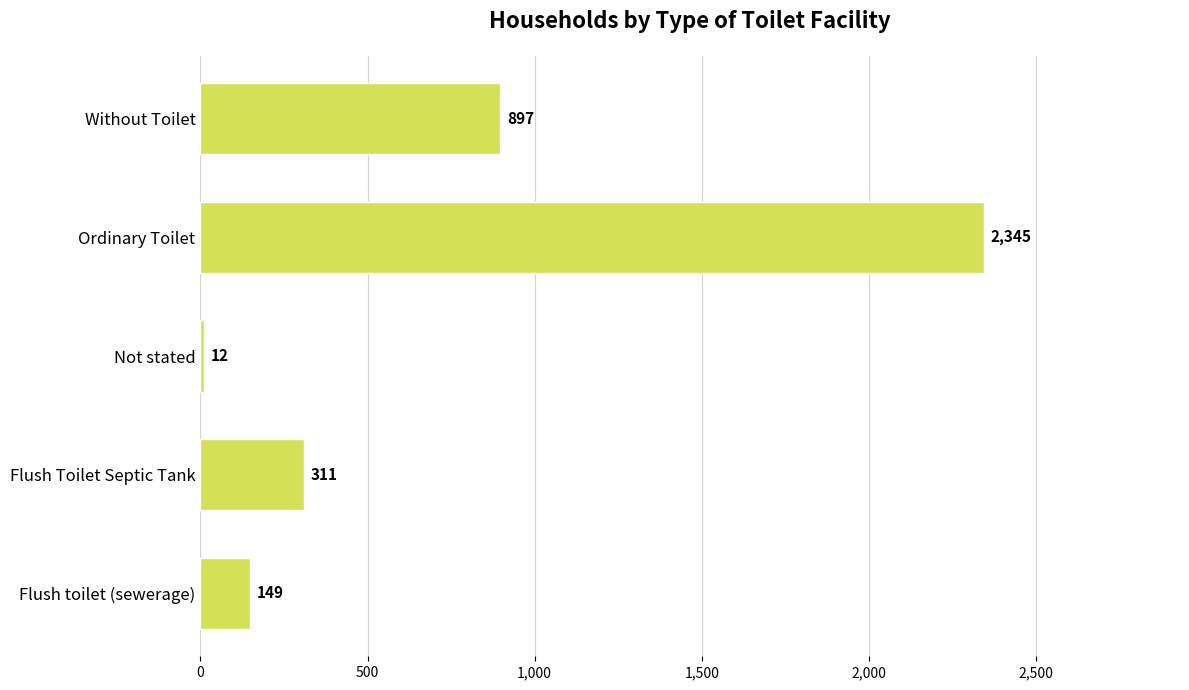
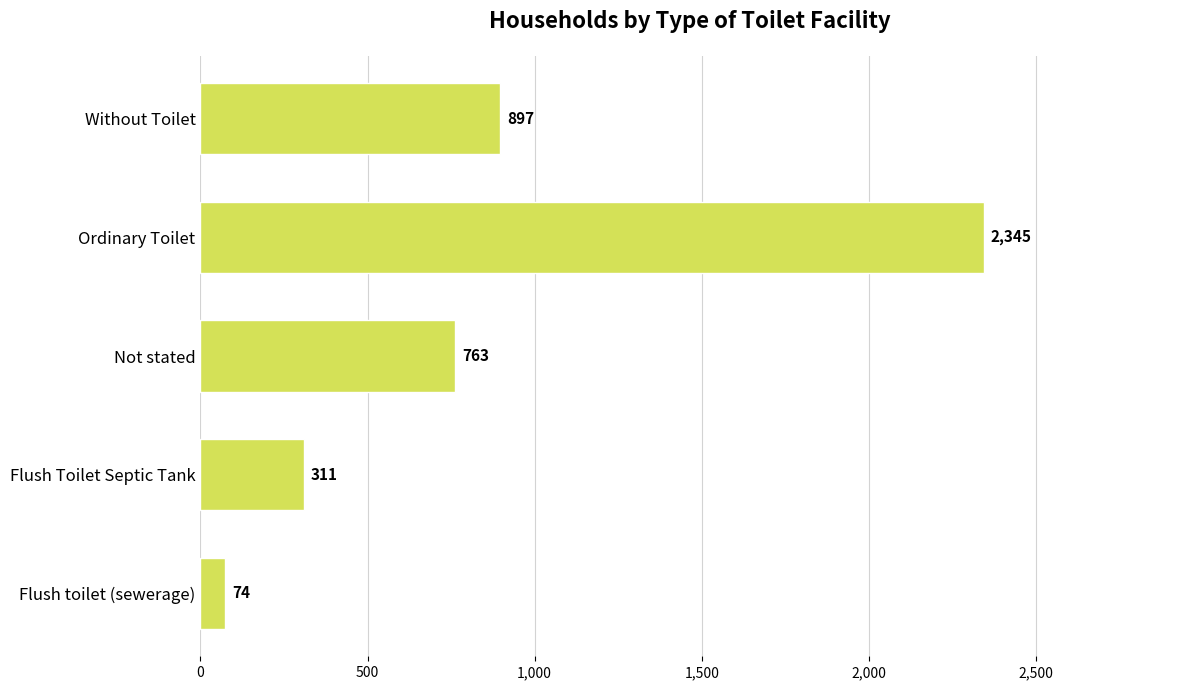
  {
    "Without Toilet": "897",
    "Ordinary Toilet": "2,345",
-   "Not stated": "12",
+   "Not stated": "763",
    "Flush Toilet Septic Tank": "311",
-   "Flush toilet (sewerage)": "149"
+   "Flush toilet (sewerage)": "74"
  }
